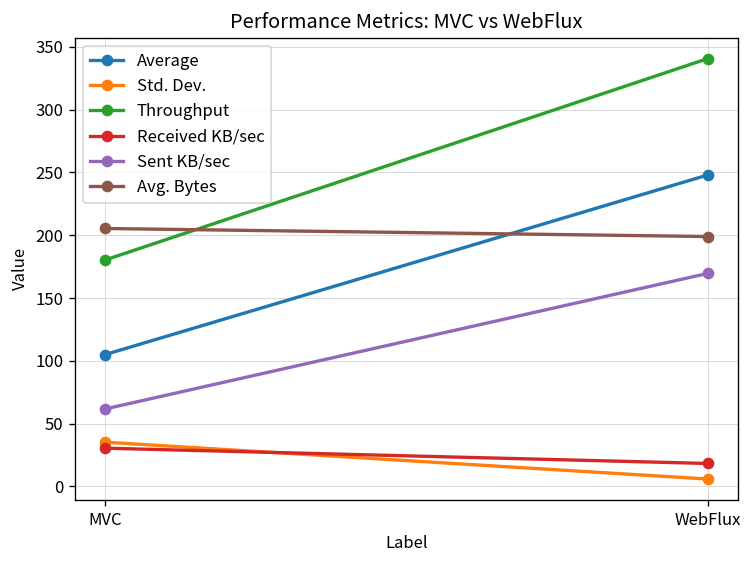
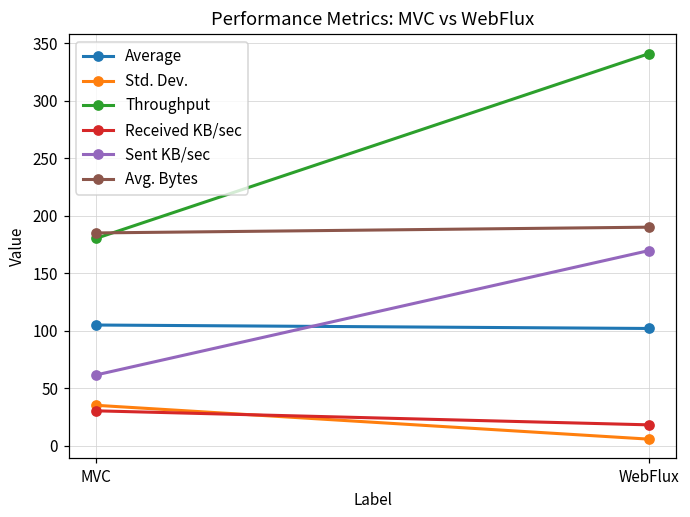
  {
    "Average": {
      "MVC": 105,
-     "WebFlux": 248
+     "WebFlux": 102
    },
    "Std. Dev.": {
      "MVC": 35,
      "WebFlux": 6
    },
    "Throughput": {
      "MVC": 180,
      "WebFlux": 341
    },
    "Received KB/sec": {
      "MVC": 30,
      "WebFlux": 18
    },
    "Sent KB/sec": {
      "MVC": 62,
      "WebFlux": 170
    },
    "Avg. Bytes": {
-     "MVC": 205,
-     "WebFlux": 199
+     "MVC": 185,
+     "WebFlux": 190
    }
  }
